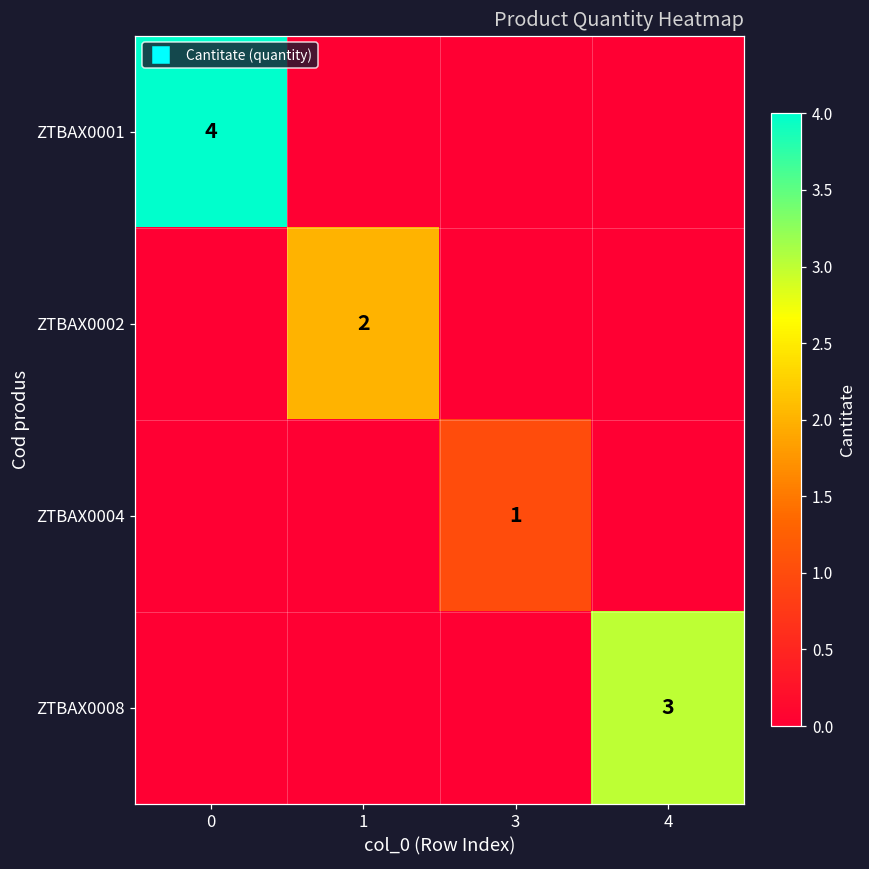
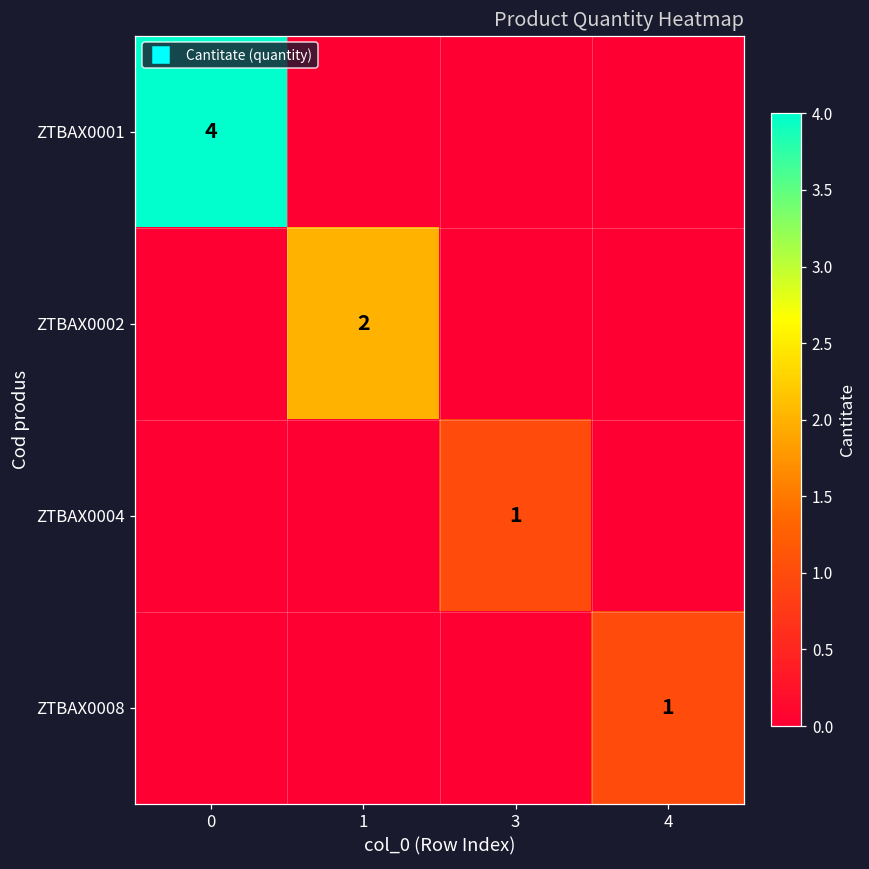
  {
    "ZTBAX0001": {
      "0": 4
    },
    "ZTBAX0002": {
      "1": 2
    },
    "ZTBAX0004": {
      "3": 1
    },
    "ZTBAX0008": {
-     "4": 3
+     "4": 1
    }
  }
